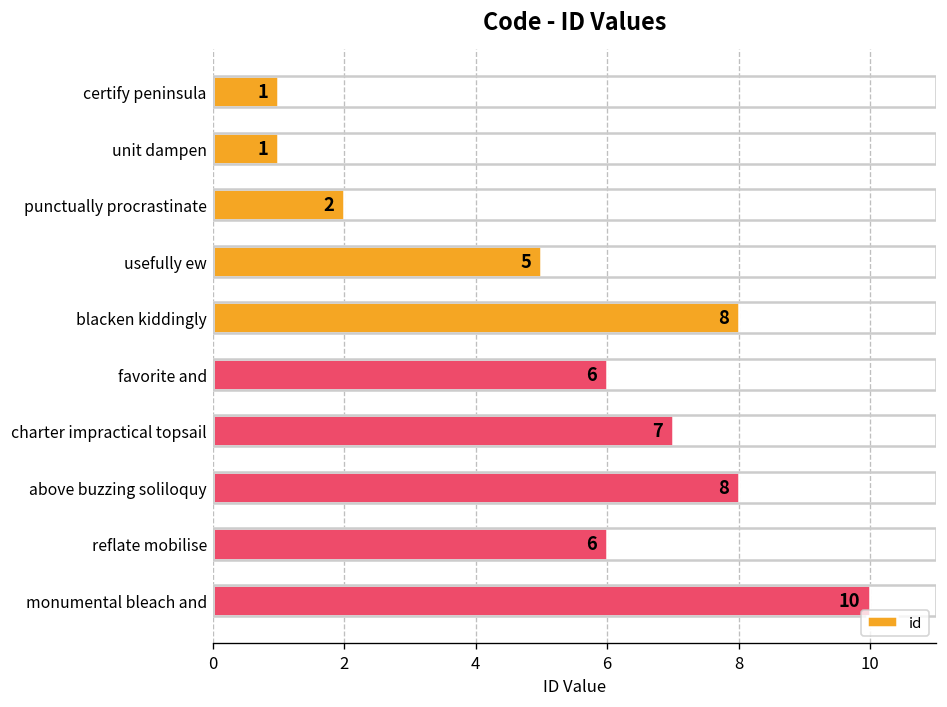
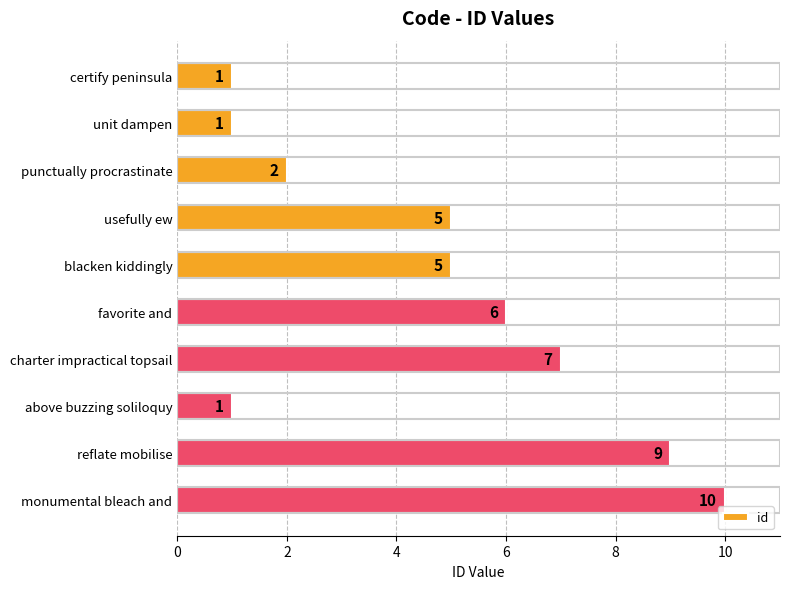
  {
    "certify peninsula": 1,
    "unit dampen": 1,
    "punctually procrastinate": 2,
    "usefully ew": 5,
-   "blacken kiddingly": 8,
+   "blacken kiddingly": 5,
    "favorite and": 6,
    "charter impractical topsail": 7,
-   "above buzzing soliloquy": 8,
-   "reflate mobilise": 6,
+   "above buzzing soliloquy": 1,
+   "reflate mobilise": 9,
    "monumental bleach and": 10
  }
